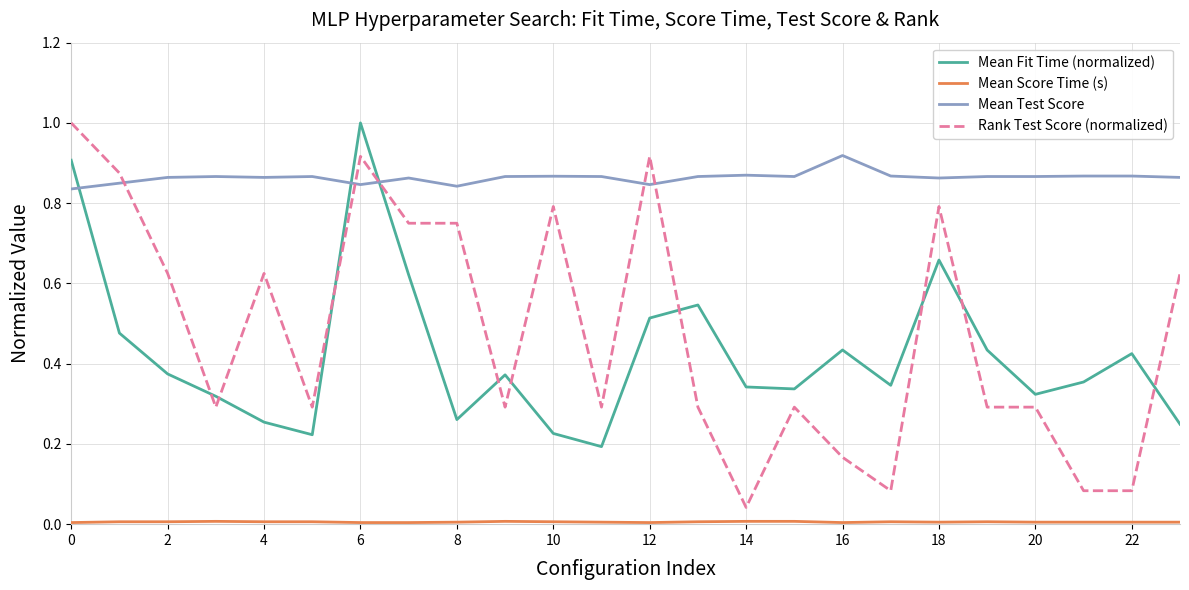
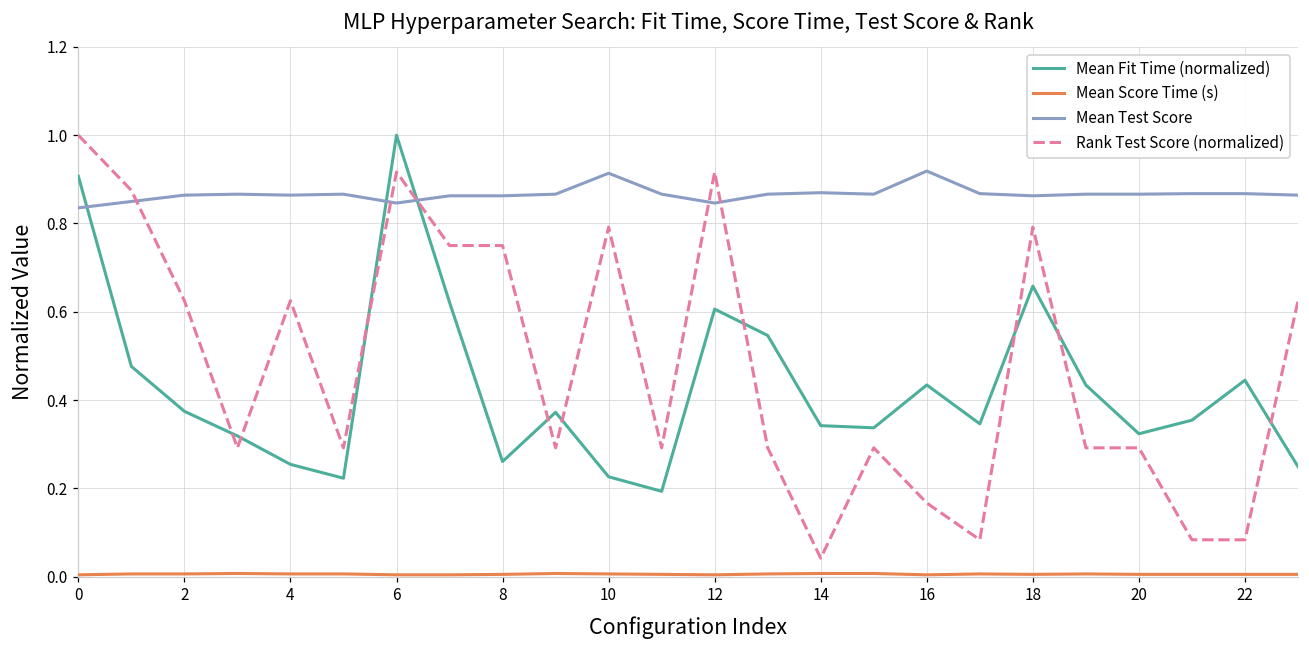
  {
    "Mean Fit Time (normalized)": {
      "0": 0.91,
      "2": 0.37,
      "4": 0.25,
      "6": 1.00,
      "8": 0.26,
      "10": 0.23,
-     "12": 0.51,
+     "12": 0.61,
      "14": 0.34,
      "16": 0.43,
      "18": 0.66,
      "20": 0.32,
-     "22": 0.43
+     "22": 0.44
    },
    "Mean Score Time (s)": {
      "0": 0.00,
      "2": 0.01,
      "4": 0.01,
      "6": 0.00,
      "8": 0.01,
      "10": 0.01,
      "12": 0.00,
      "14": 0.01,
      "16": 0.00,
      "18": 0.01,
      "20": 0.01,
      "22": 0.00
    },
    "Mean Test Score": {
      "0": 0.84,
      "2": 0.86,
      "4": 0.86,
      "6": 0.85,
-     "8": 0.84,
-     "10": 0.87,
+     "8": 0.86,
+     "10": 0.91,
      "12": 0.85,
      "14": 0.87,
      "16": 0.92,
      "18": 0.86,
      "20": 0.87,
      "22": 0.87
    },
    "Rank Test Score (normalized)": {
      "0": 1.00,
      "2": 0.63,
      "4": 0.63,
      "6": 0.92,
      "8": 0.75,
      "10": 0.79,
      "12": 0.92,
      "14": 0.04,
      "16": 0.17,
      "18": 0.79,
      "20": 0.29,
      "22": 0.08
    }
  }
